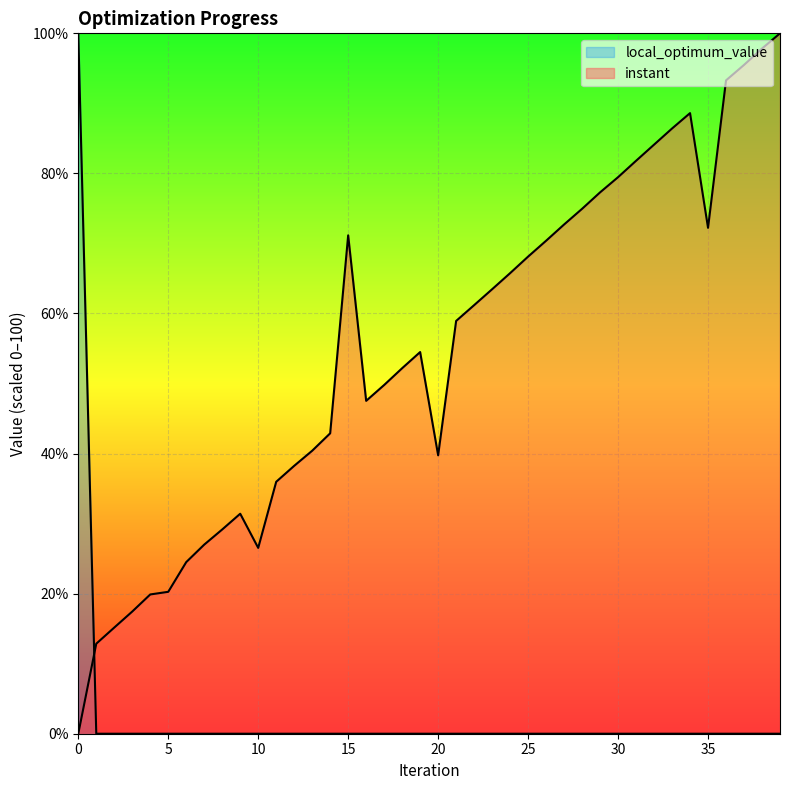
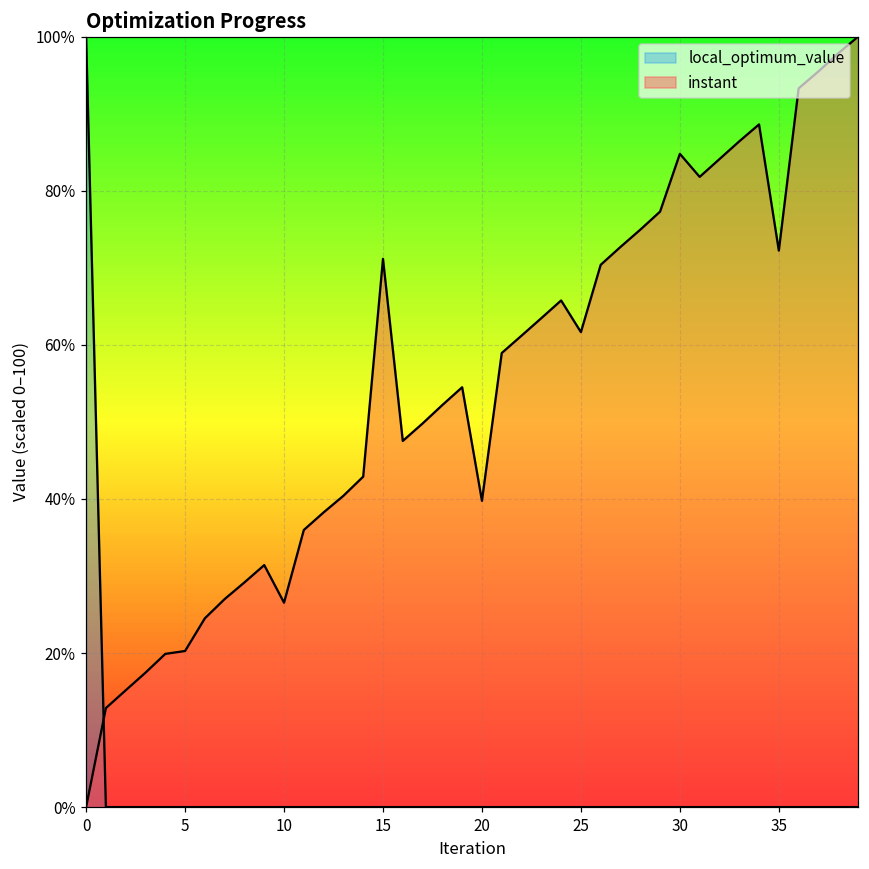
  {
    "local_optimum_value": {
      "0": "100%",
      "5": "0%",
      "10": "0%",
      "15": "0%",
      "20": "0%",
      "25": "0%",
      "30": "0%",
      "35": "0%"
    },
    "instant": {
      "0": "0%",
      "5": "20%",
      "10": "27%",
      "15": "71%",
      "20": "40%",
-     "25": "68%",
-     "30": "79%",
+     "25": "62%",
+     "30": "85%",
      "35": "72%"
    }
  }
